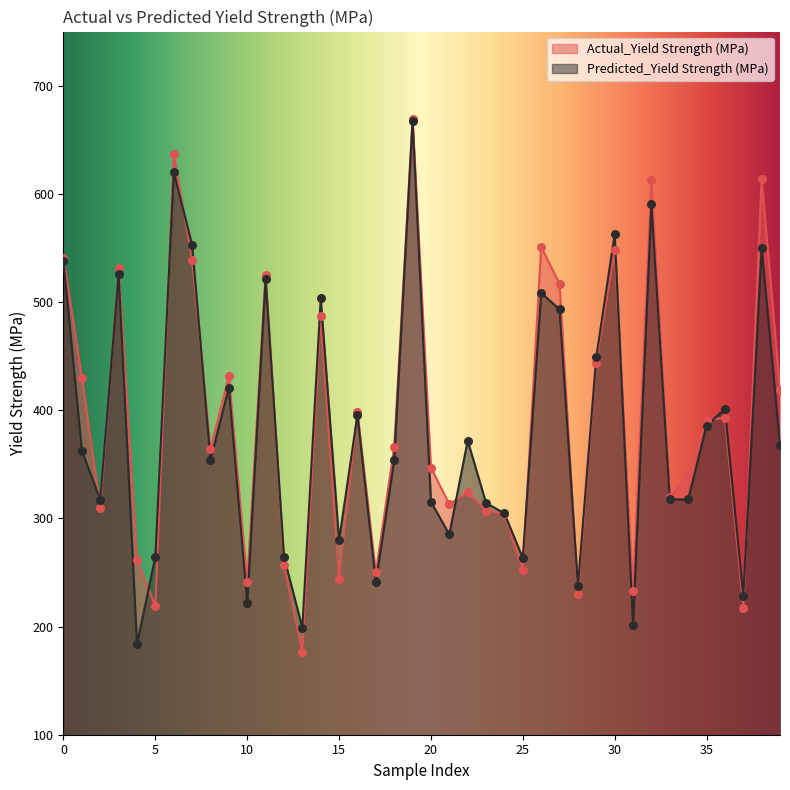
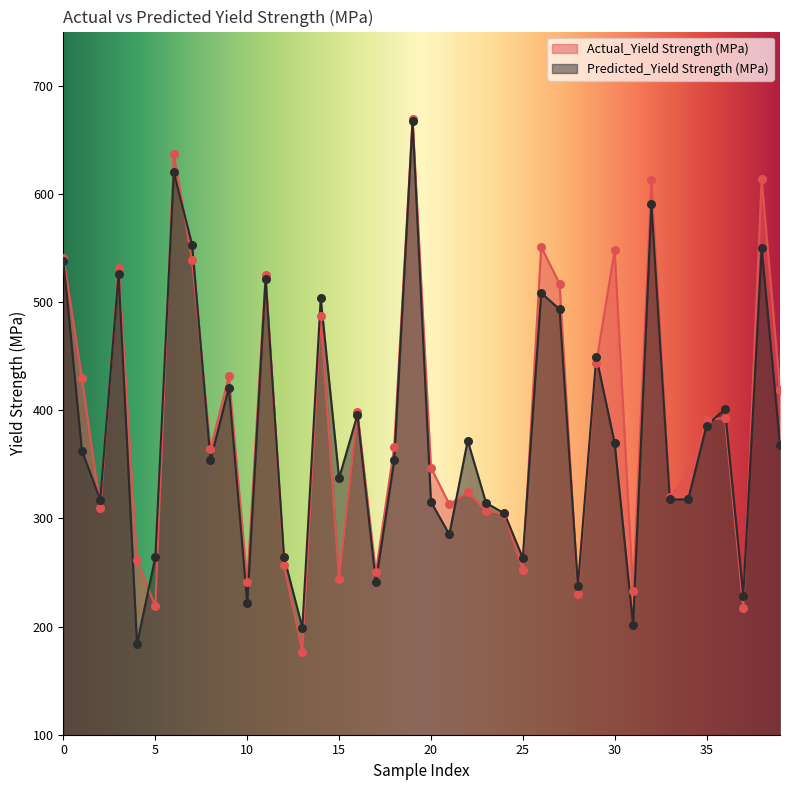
  {
    "Actual_Yield Strength (MPa)": {
      "0": 541,
      "5": 219,
      "10": 242,
      "15": 244,
      "20": 347,
      "25": 252,
      "30": 548,
      "35": 391
    },
    "Predicted_Yield Strength (MPa)": {
      "0": 537,
      "5": 264,
      "10": 222,
-     "15": 280,
+     "15": 337,
      "20": 315,
      "25": 263,
-     "30": 563,
+     "30": 370,
      "35": 386
    }
  }
